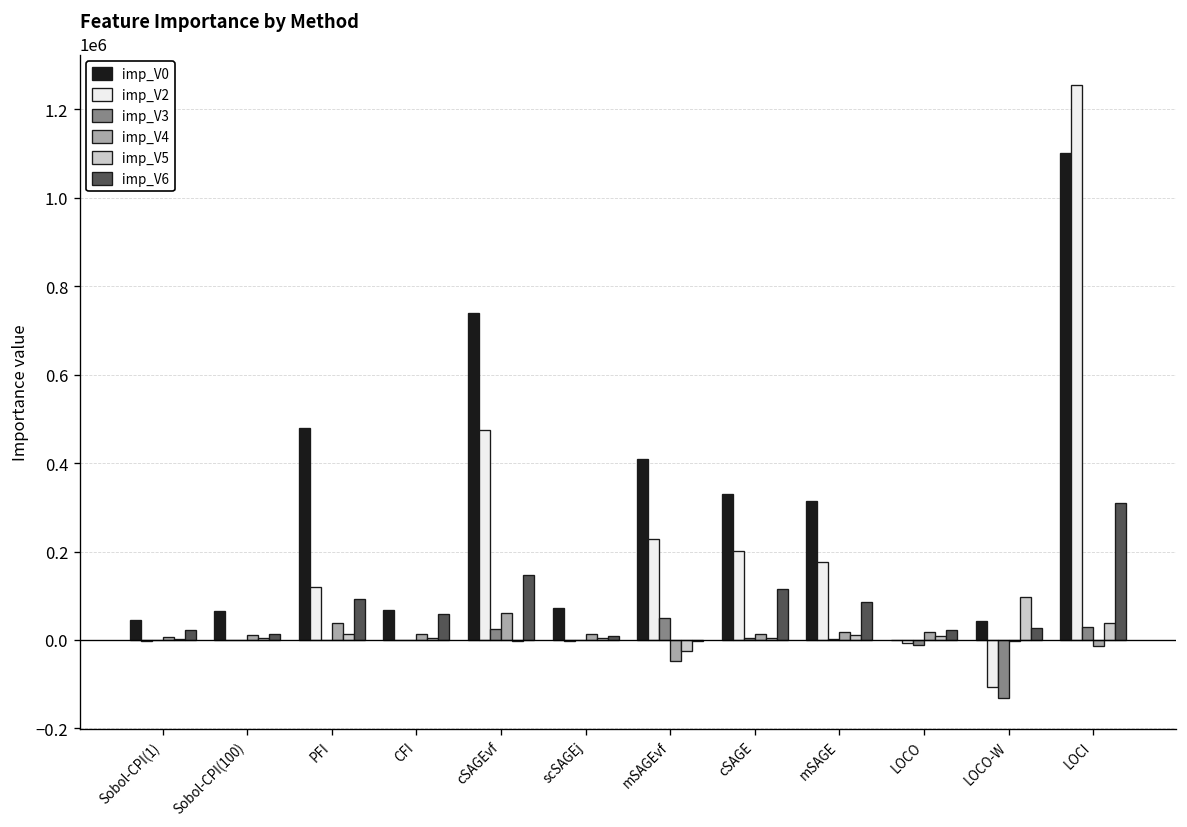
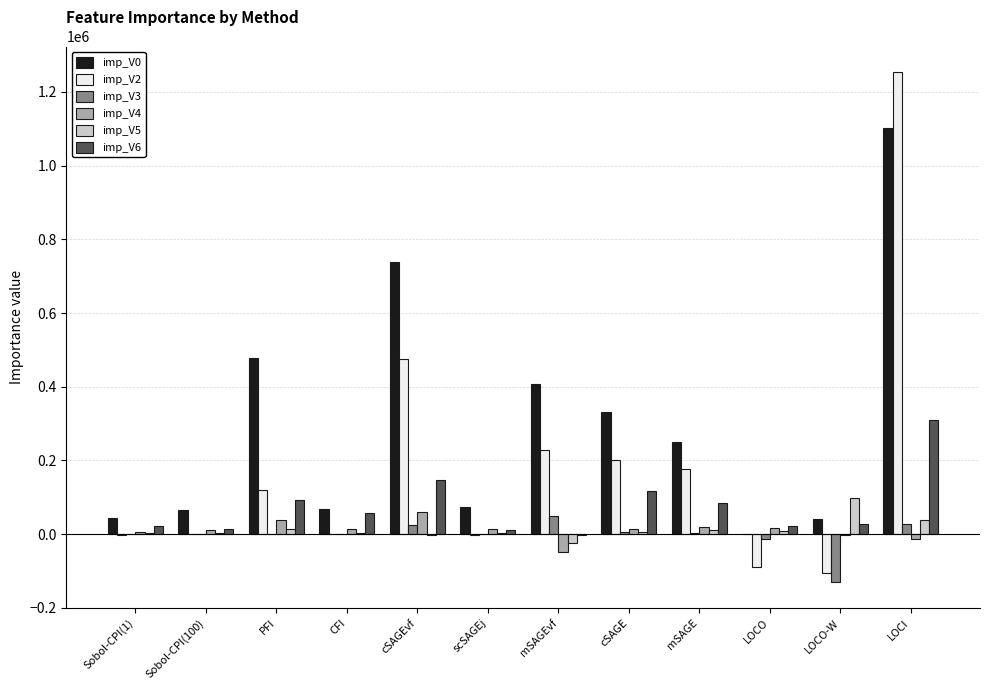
  {
    "imp_V0": {
      "Sobol-CPI(1)": 40000,
      "Sobol-CPI(100)": 70000,
      "PFI": 480000,
      "CFI": 70000,
      "cSAGEvf": 740000,
      "scSAGEj": 70000,
      "mSAGEvf": 410000,
      "cSAGE": 330000,
-     "mSAGE": 310000,
+     "mSAGE": 250000,
      "LOCO-W": 40000,
      "LOCI": 1100000
    },
    "imp_V2": {
      "PFI": 120000,
      "cSAGEvf": 480000,
      "mSAGEvf": 230000,
      "cSAGE": 200000,
      "mSAGE": 180000,
-     "LOCO": -10000,
+     "LOCO": -90000,
      "LOCO-W": -110000,
      "LOCI": 1250000
    },
    "imp_V6": {
      "Sobol-CPI(1)": 20000,
      "Sobol-CPI(100)": 10000,
      "PFI": 90000,
      "CFI": 60000,
      "cSAGEvf": 150000,
      "scSAGEj": 10000,
      "cSAGE": 120000,
      "mSAGE": 80000,
      "LOCO": 20000,
      "LOCO-W": 30000,
      "LOCI": 310000
    }
  }
